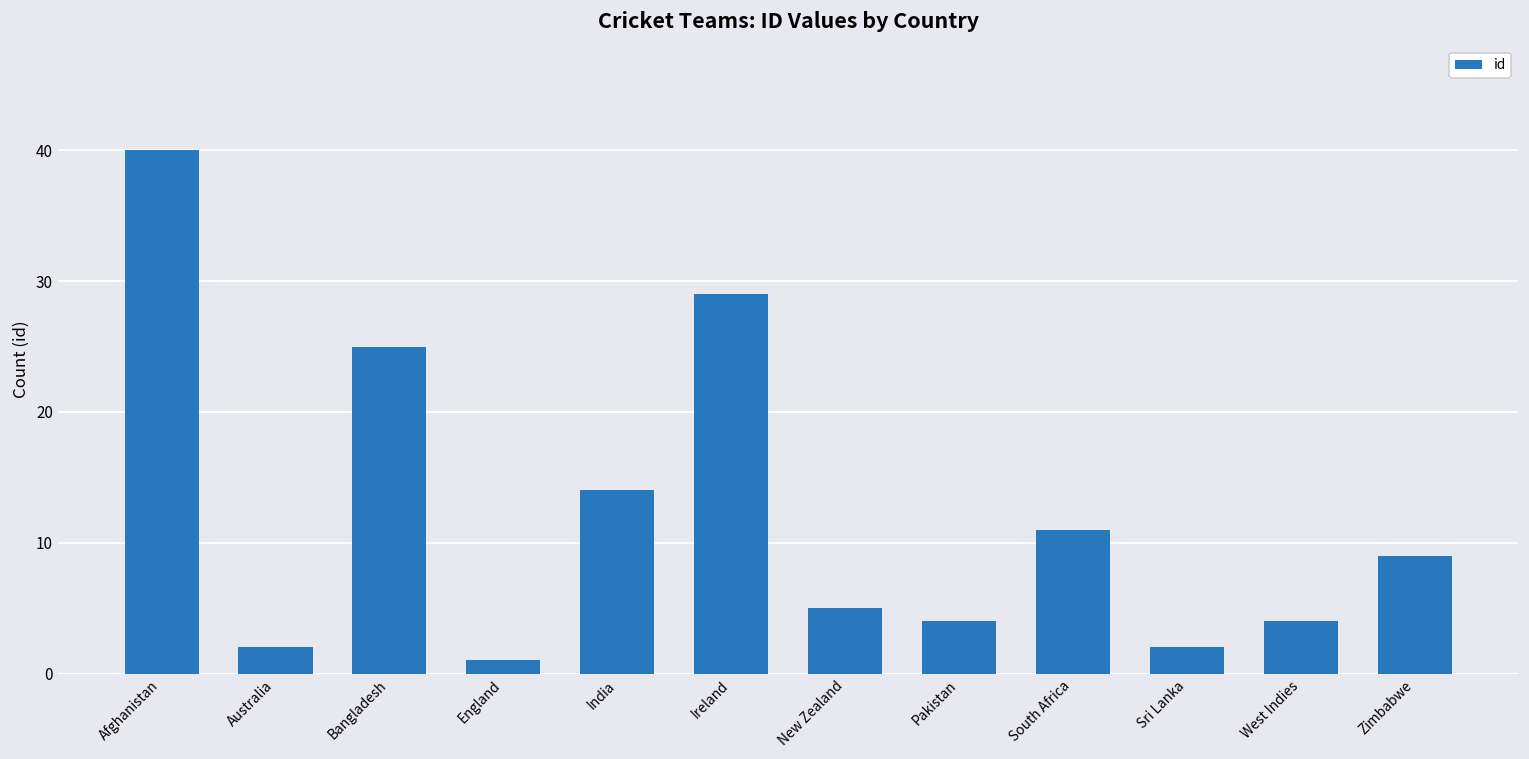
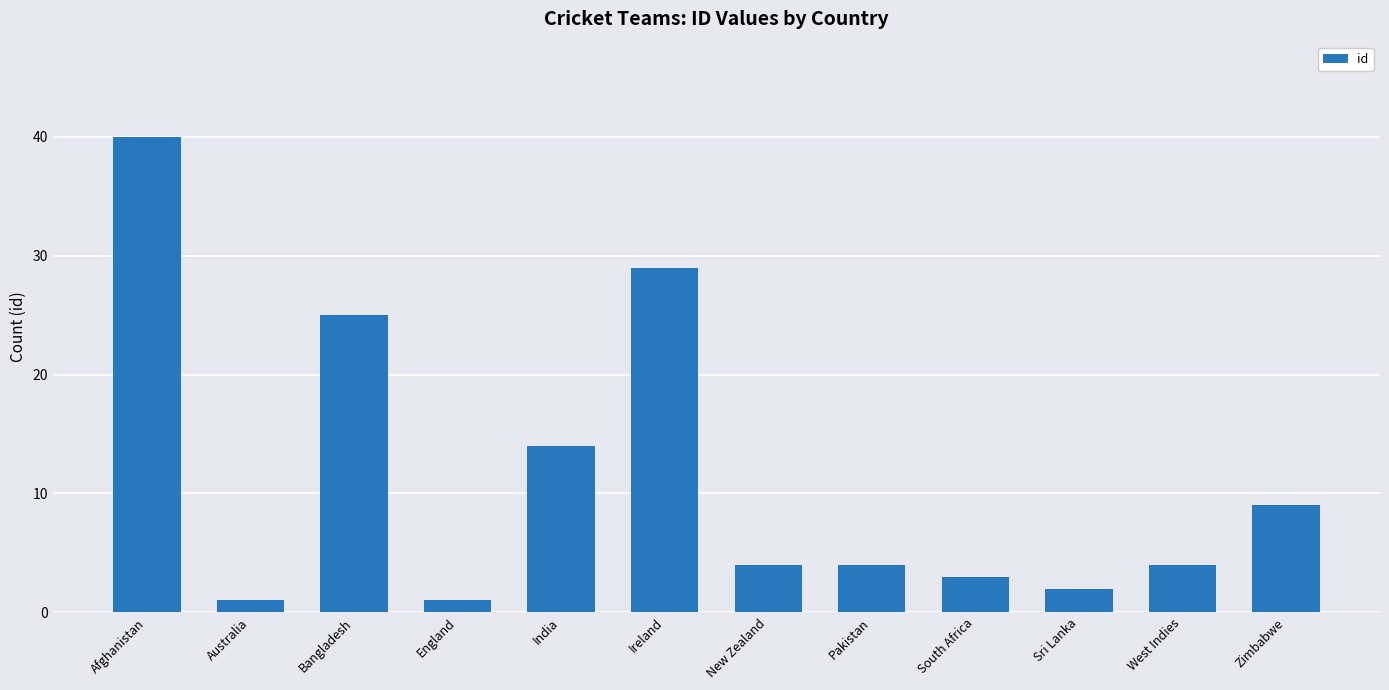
  {
    "Afghanistan": 40,
-   "Australia": 2,
+   "Australia": 1,
    "Bangladesh": 25,
    "England": 1,
    "India": 14,
    "Ireland": 29,
-   "New Zealand": 5,
+   "New Zealand": 4,
    "Pakistan": 4,
-   "South Africa": 11,
+   "South Africa": 3,
    "Sri Lanka": 2,
    "West Indies": 4,
    "Zimbabwe": 9
  }
